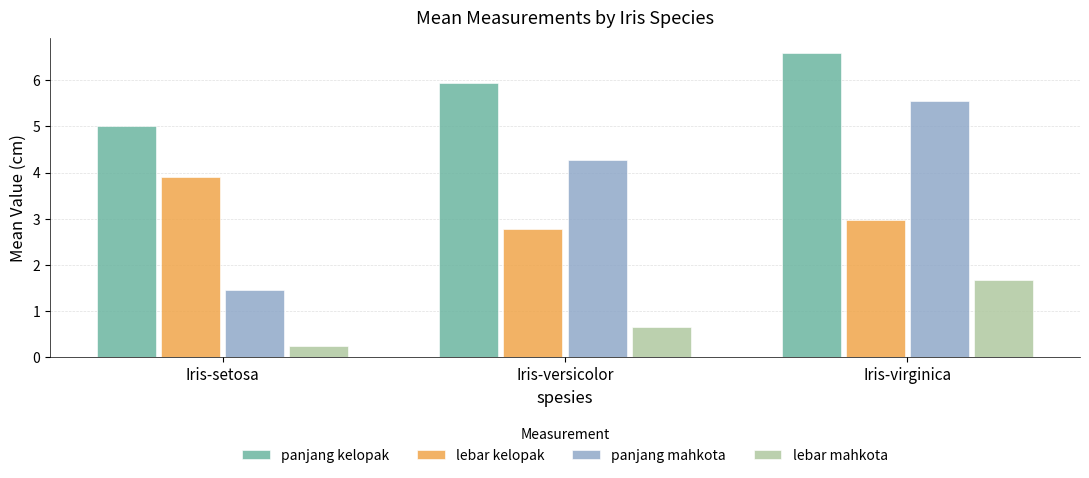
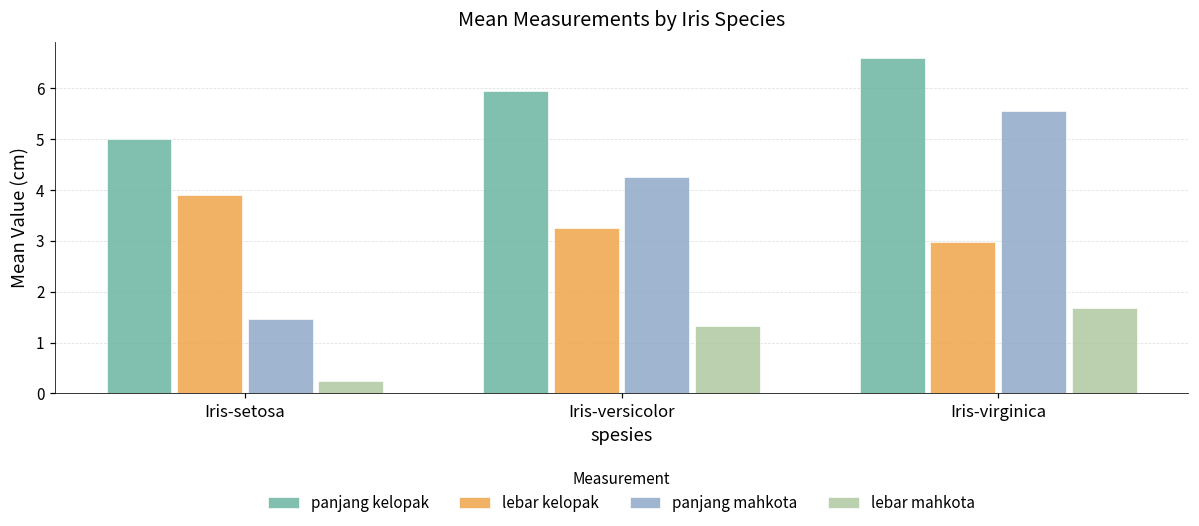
  {
    "lebar kelopak": {
      "Iris-setosa": 3.9,
-     "Iris-versicolor": 2.8,
+     "Iris-versicolor": 3.3,
      "Iris-virginica": 3.0
    },
    "lebar mahkota": {
      "Iris-setosa": 0.2,
-     "Iris-versicolor": 0.6,
+     "Iris-versicolor": 1.3,
      "Iris-virginica": 1.7
    }
  }
